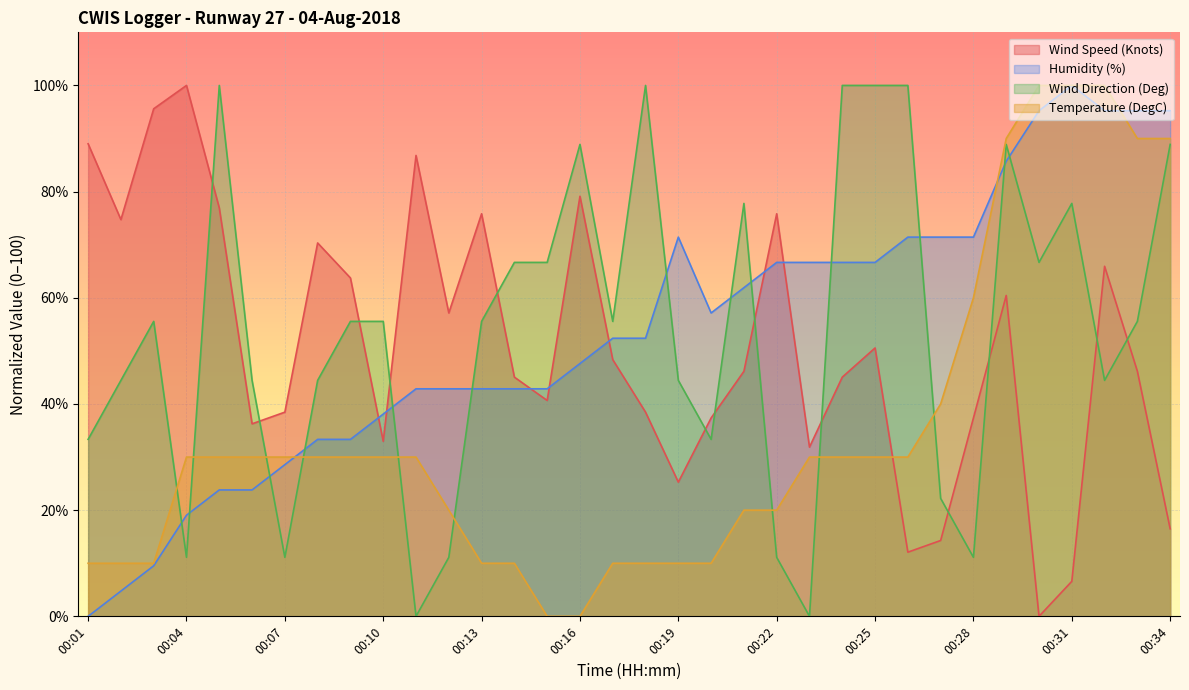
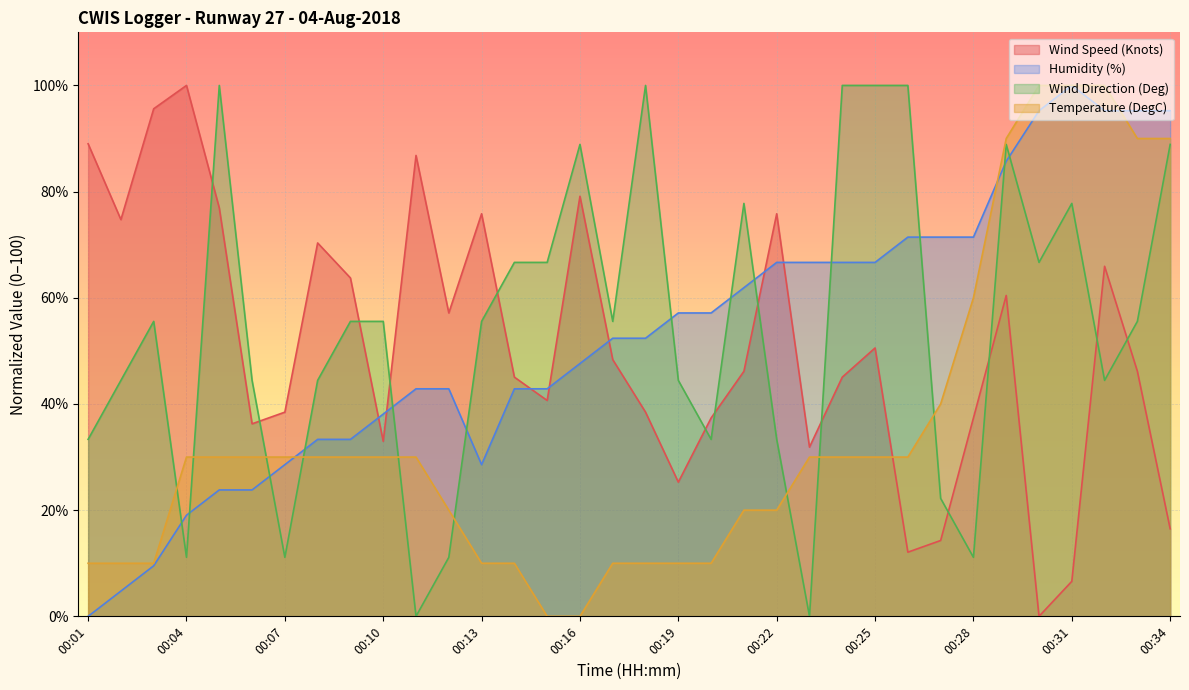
  {
    "Humidity (%)": {
      "00:01": "0%",
      "00:04": "19%",
      "00:07": "29%",
      "00:10": "38%",
-     "00:13": "43%",
+     "00:13": "29%",
      "00:16": "48%",
-     "00:19": "71%",
+     "00:19": "57%",
      "00:22": "67%",
      "00:25": "67%",
      "00:28": "71%"
    },
    "Wind Direction (Deg)": {
      "00:01": "33%",
      "00:04": "11%",
      "00:07": "11%",
      "00:10": "56%",
      "00:13": "56%",
      "00:16": "89%",
      "00:19": "44%",
-     "00:22": "11%",
+     "00:22": "33%",
      "00:25": "100%",
      "00:28": "11%",
      "00:31": "78%",
      "00:34": "89%"
    }
  }
